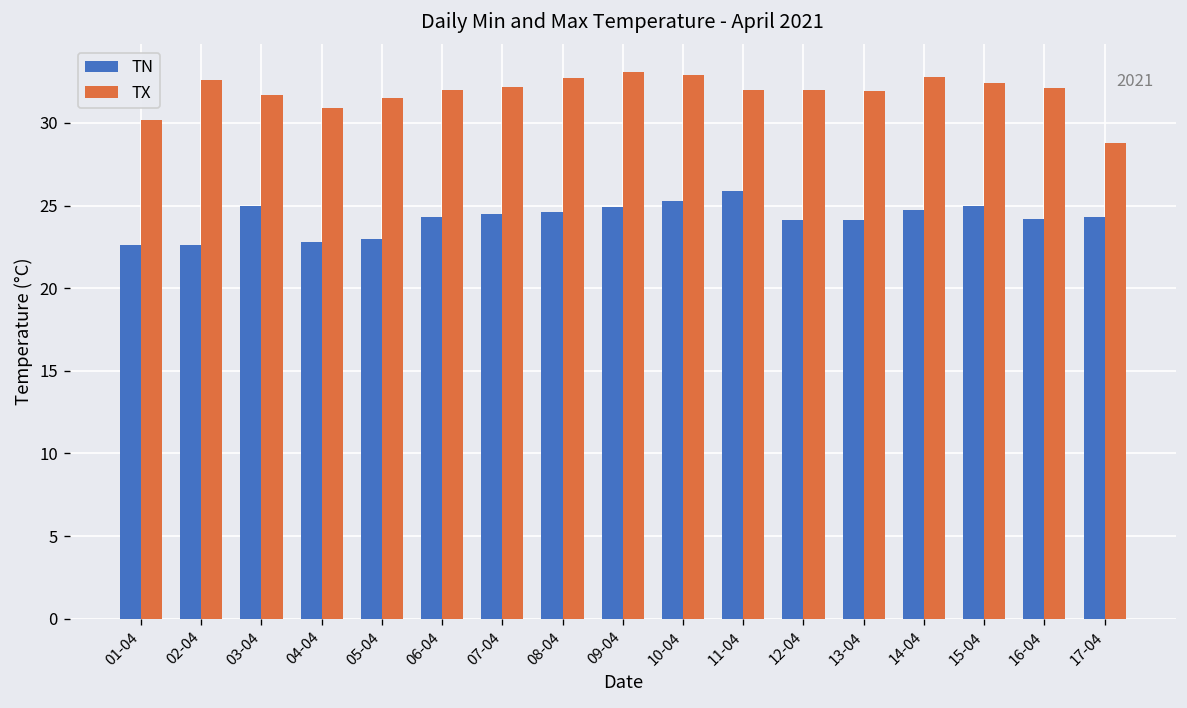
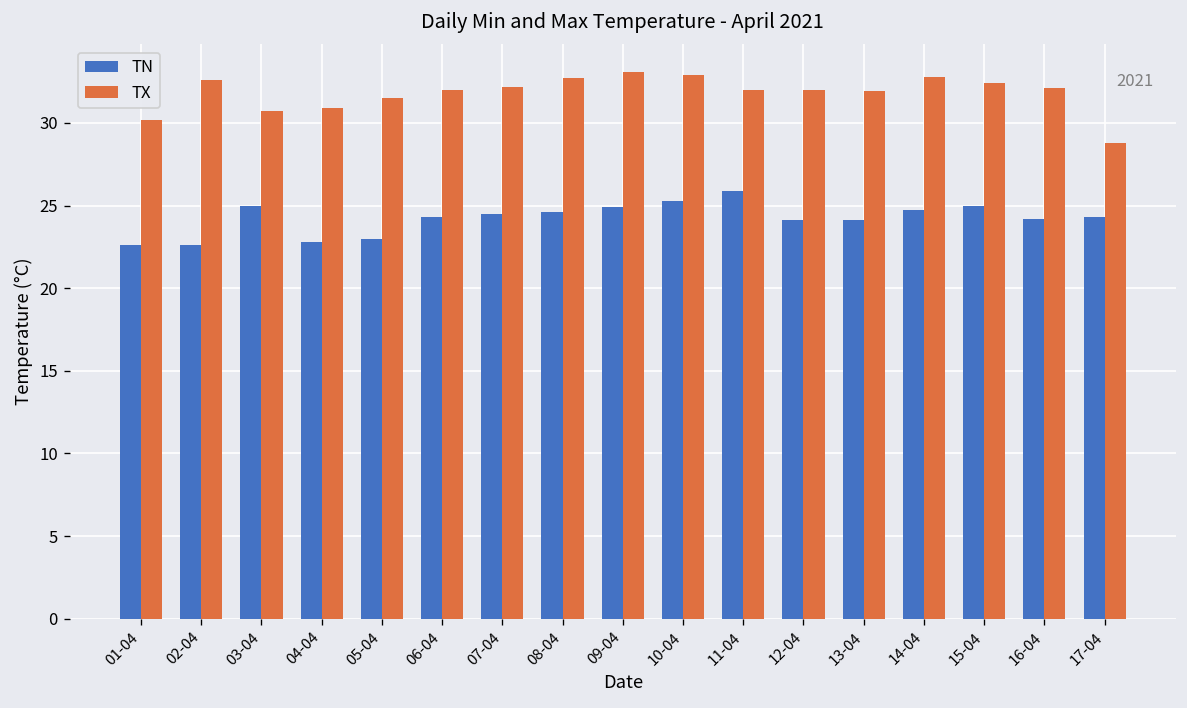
  {
    "TN": {
      "01-04": 22.6,
      "02-04": 22.6,
      "03-04": 25.0,
      "04-04": 22.8,
      "05-04": 23.0,
      "06-04": 24.3,
      "07-04": 24.5,
      "08-04": 24.6,
      "09-04": 24.9,
      "10-04": 25.3,
      "11-04": 25.9,
      "12-04": 24.1,
      "13-04": 24.1,
      "14-04": 24.7,
      "15-04": 25.0,
      "16-04": 24.2,
      "17-04": 24.3
    },
    "TX": {
      "01-04": 30.2,
      "02-04": 32.6,
-     "03-04": 31.7,
+     "03-04": 30.7,
      "04-04": 30.9,
      "05-04": 31.5,
      "06-04": 32.0,
      "07-04": 32.2,
      "08-04": 32.7,
      "09-04": 33.1,
      "10-04": 32.9,
      "11-04": 32.0,
      "12-04": 32.0,
      "13-04": 31.9,
      "14-04": 32.8,
      "15-04": 32.4,
      "16-04": 32.1,
      "17-04": 28.8
    }
  }
